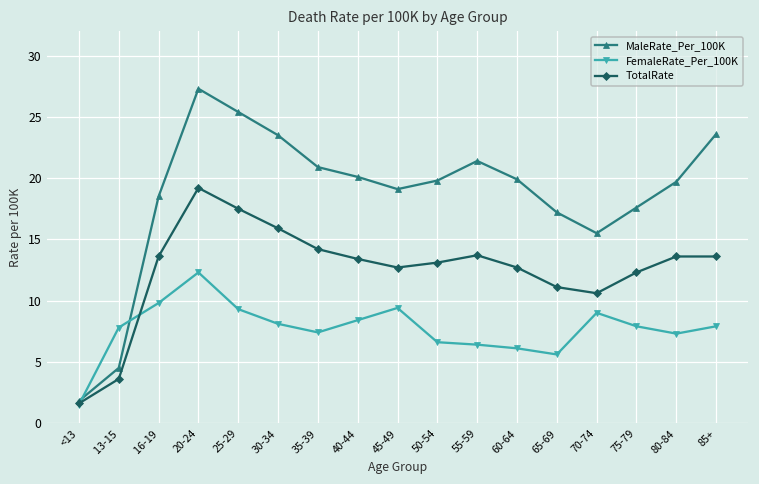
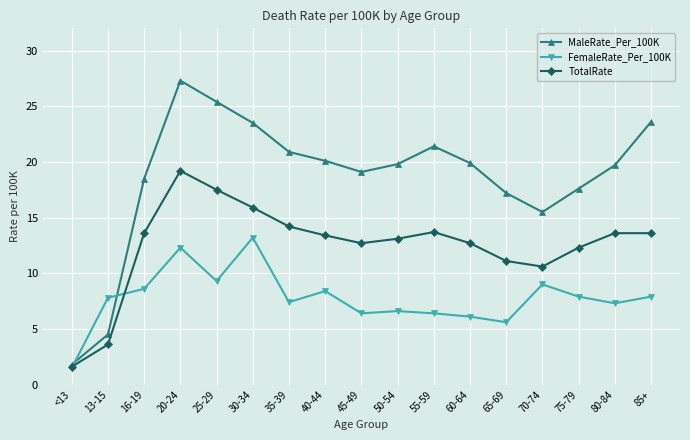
  {
    "FemaleRate_Per_100K": {
      "13-15": 7.8,
-     "16-19": 9.8,
+     "16-19": 8.6,
      "20-24": 12.3,
      "25-29": 9.3,
-     "30-34": 8.1,
+     "30-34": 13.2,
      "35-39": 7.4,
      "40-44": 8.4,
-     "45-49": 9.4,
+     "45-49": 6.4,
      "50-54": 6.6,
      "55-59": 6.4,
      "60-64": 6.1,
      "65-69": 5.6,
      "70-74": 9.0,
      "75-79": 7.9,
      "80-84": 7.3,
      "85+": 7.9
    }
  }
